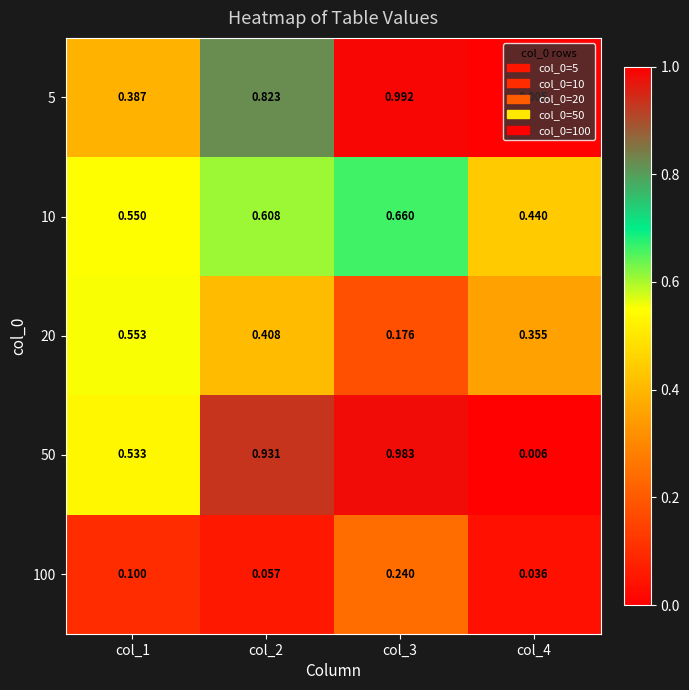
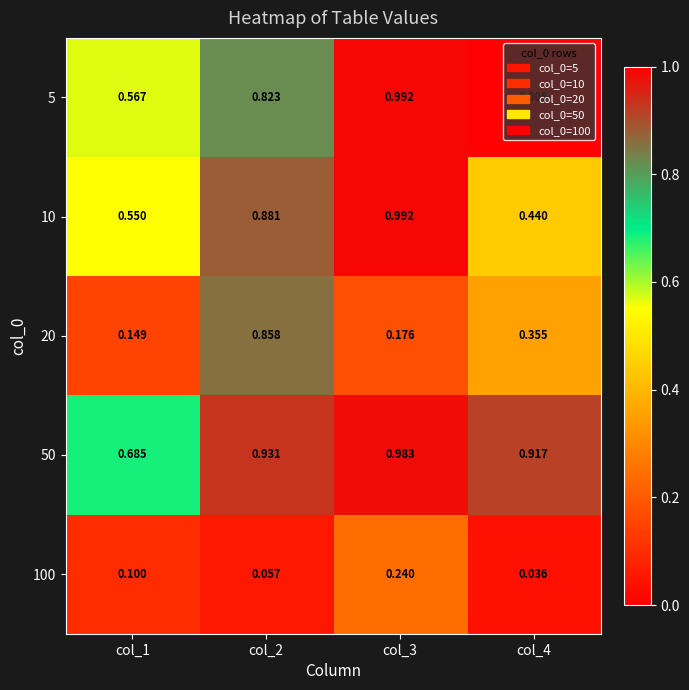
  {
    "5": {
-     "col_1": 0.387,
+     "col_1": 0.567,
      "col_2": 0.823,
      "col_3": 0.992
    },
    "10": {
      "col_1": 0.550,
-     "col_2": 0.608,
-     "col_3": 0.660,
+     "col_2": 0.881,
+     "col_3": 0.992,
      "col_4": 0.440
    },
    "20": {
-     "col_1": 0.553,
-     "col_2": 0.408,
+     "col_1": 0.149,
+     "col_2": 0.858,
      "col_3": 0.176,
      "col_4": 0.355
    },
    "50": {
-     "col_1": 0.533,
+     "col_1": 0.685,
      "col_2": 0.931,
      "col_3": 0.983,
-     "col_4": 0.006
+     "col_4": 0.917
    },
    "100": {
      "col_1": 0.100,
      "col_2": 0.057,
      "col_3": 0.240,
      "col_4": 0.036
    }
  }
